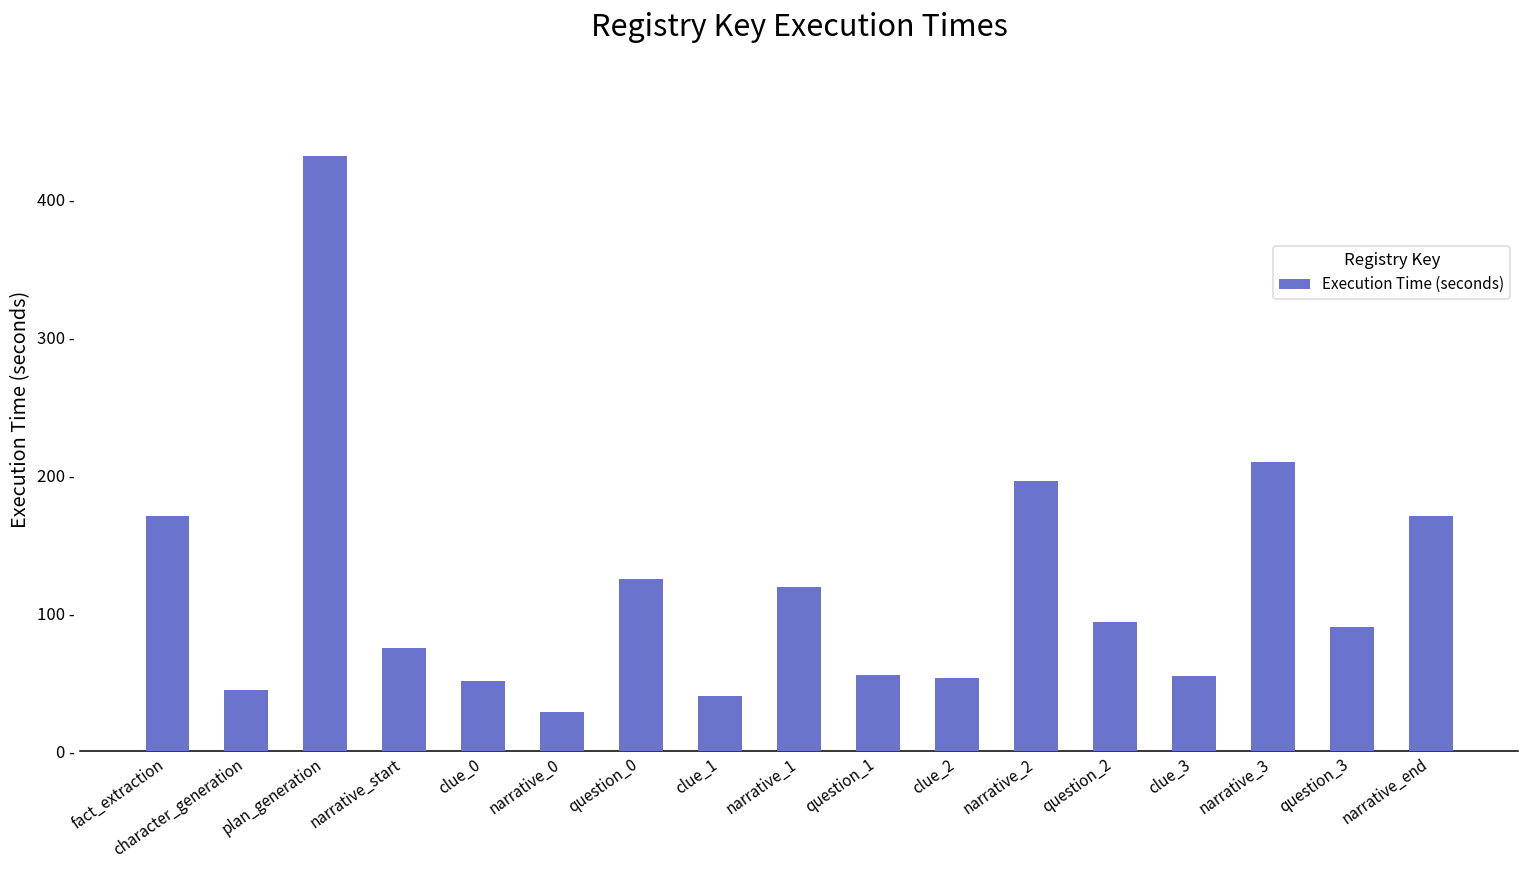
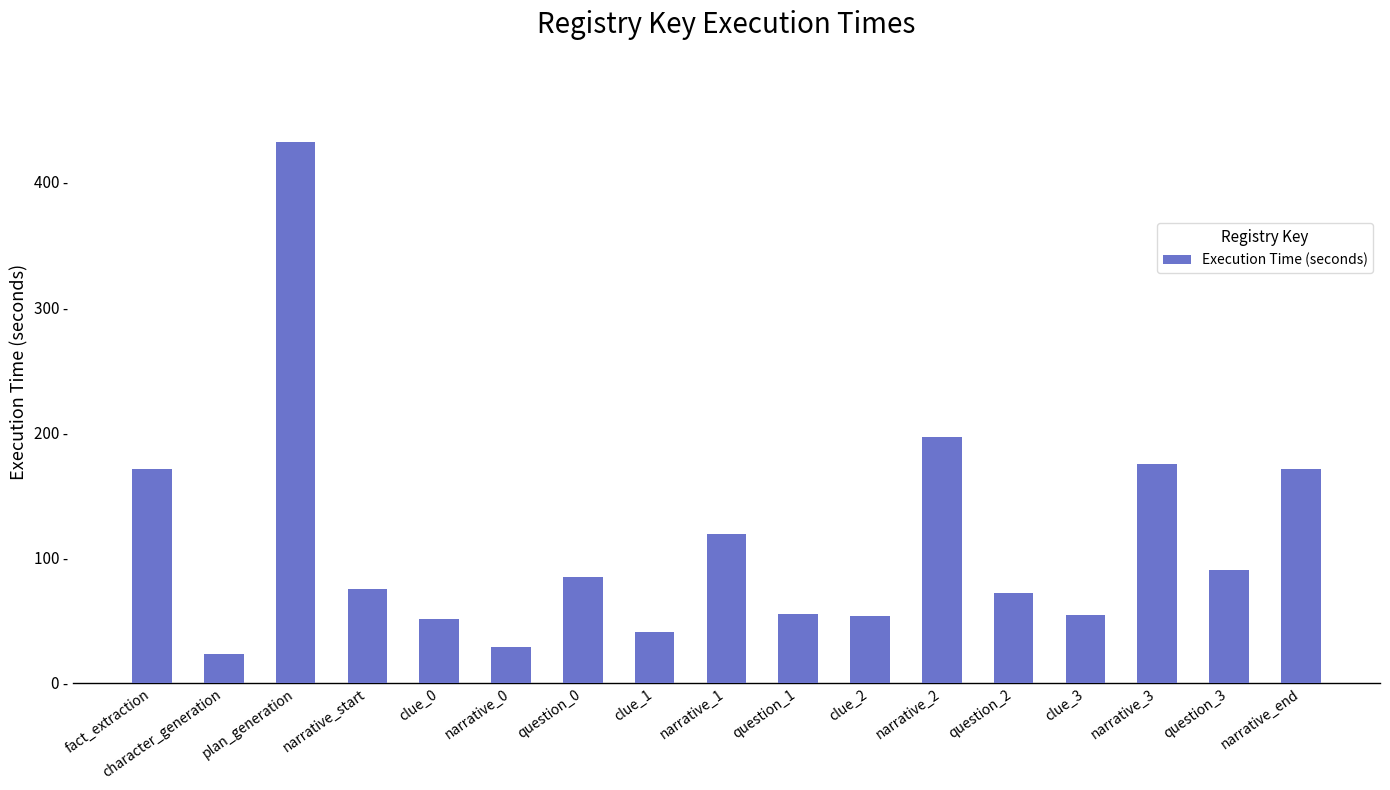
  {
    "fact_extraction": "171 -",
-   "character_generation": "44 -",
+   "character_generation": "23 -",
    "plan_generation": "432 -",
    "narrative_start": "75 -",
    "clue_0": "51 -",
    "narrative_0": "29 -",
-   "question_0": "125 -",
+   "question_0": "85 -",
    "clue_1": "40 -",
    "narrative_1": "119 -",
    "question_1": "55 -",
    "clue_2": "53 -",
    "narrative_2": "196 -",
-   "question_2": "94 -",
+   "question_2": "72 -",
    "clue_3": "54 -",
-   "narrative_3": "210 -",
+   "narrative_3": "175 -",
    "question_3": "90 -",
    "narrative_end": "171 -"
  }
